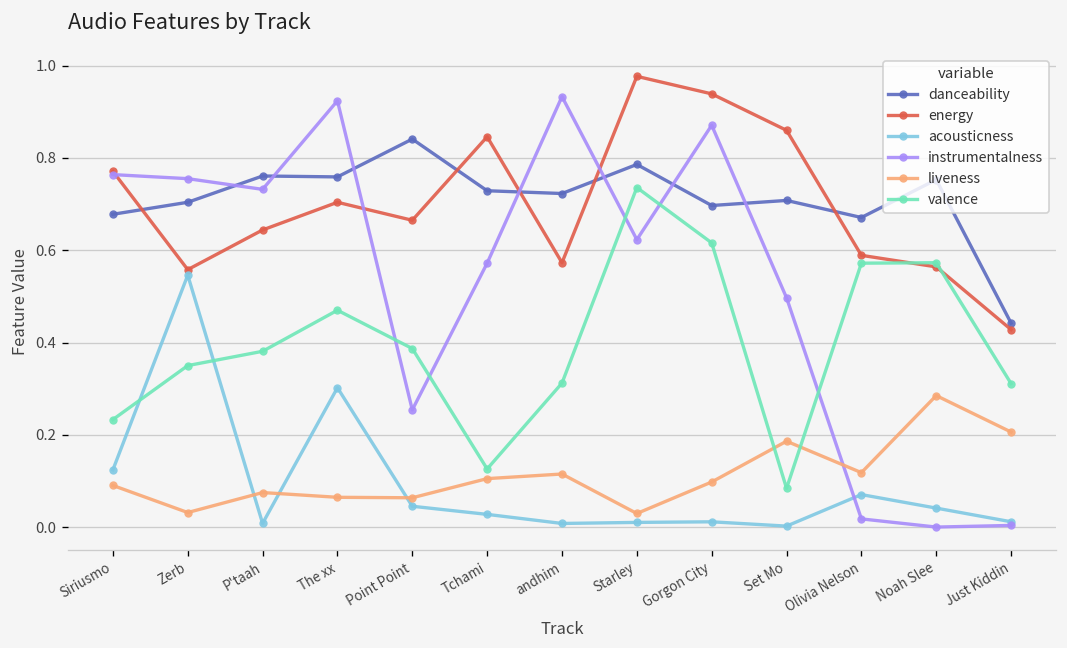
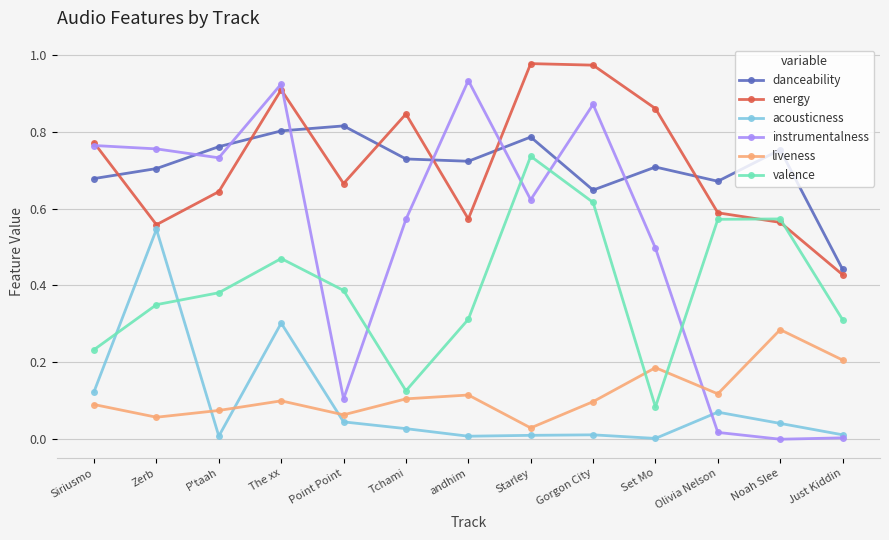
  {
    "danceability": {
      "Siriusmo": 0.68,
      "Zerb": 0.70,
      "P'taah": 0.76,
-     "The xx": 0.76,
-     "Point Point": 0.84,
+     "The xx": 0.80,
+     "Point Point": 0.82,
      "Tchami": 0.73,
      "andhim": 0.72,
      "Starley": 0.79,
-     "Gorgon City": 0.70,
+     "Gorgon City": 0.65,
      "Set Mo": 0.71,
      "Olivia Nelson": 0.67,
      "Just Kiddin": 0.44
    },
    "energy": {
      "Siriusmo": 0.77,
      "Zerb": 0.56,
      "P'taah": 0.64,
-     "The xx": 0.70,
+     "The xx": 0.91,
      "Point Point": 0.67,
      "Tchami": 0.85,
      "andhim": 0.57,
      "Starley": 0.98,
-     "Gorgon City": 0.94,
+     "Gorgon City": 0.97,
      "Set Mo": 0.86,
      "Olivia Nelson": 0.59,
      "Noah Slee": 0.56,
      "Just Kiddin": 0.43
    },
    "instrumentalness": {
      "Siriusmo": 0.76,
      "Zerb": 0.76,
      "P'taah": 0.73,
      "The xx": 0.92,
-     "Point Point": 0.25,
+     "Point Point": 0.11,
      "Tchami": 0.57,
      "andhim": 0.93,
      "Starley": 0.62,
      "Gorgon City": 0.87,
      "Set Mo": 0.50,
      "Olivia Nelson": 0.02,
      "Noah Slee": 0.00,
      "Just Kiddin": 0.00
    },
    "liveness": {
      "Siriusmo": 0.09,
-     "Zerb": 0.03,
+     "Zerb": 0.06,
      "P'taah": 0.07,
-     "The xx": 0.06,
+     "The xx": 0.10,
      "Point Point": 0.06,
      "Tchami": 0.11,
      "andhim": 0.12,
      "Starley": 0.03,
      "Gorgon City": 0.10,
      "Set Mo": 0.19,
      "Olivia Nelson": 0.12,
      "Noah Slee": 0.29,
      "Just Kiddin": 0.21
    }
  }
